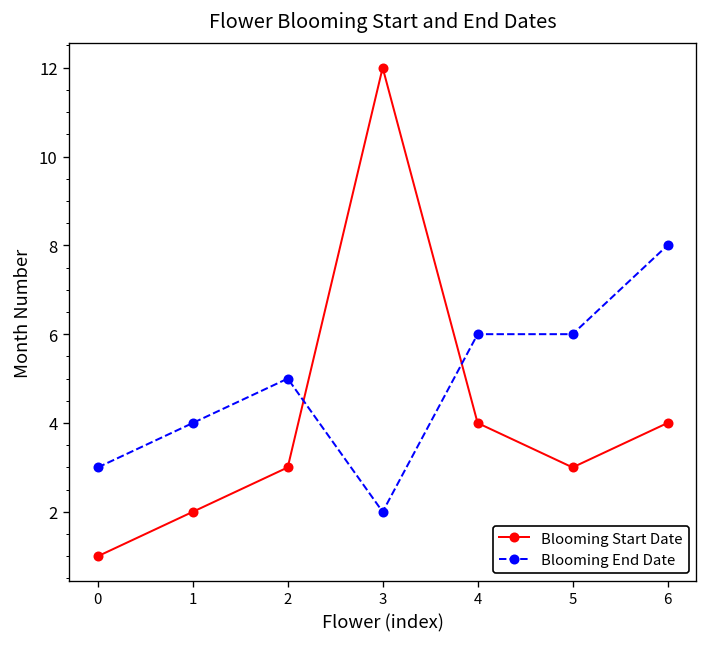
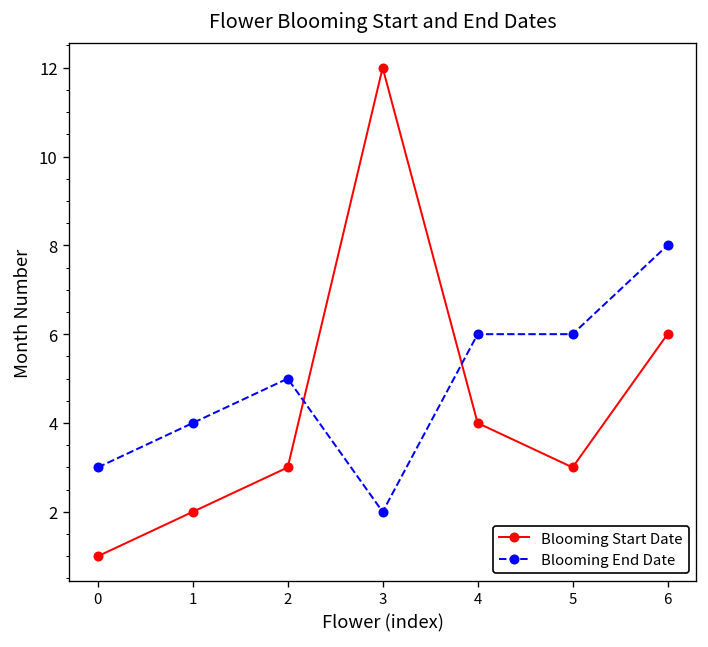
  {
    "Blooming Start Date": {
      "0": 1,
      "1": 2,
      "2": 3,
      "3": 12,
      "4": 4,
      "5": 3,
-     "6": 4
+     "6": 6
    },
    "Blooming End Date": {
      "0": 3,
      "1": 4,
      "2": 5,
      "3": 2,
      "4": 6,
      "5": 6,
      "6": 8
    }
  }
